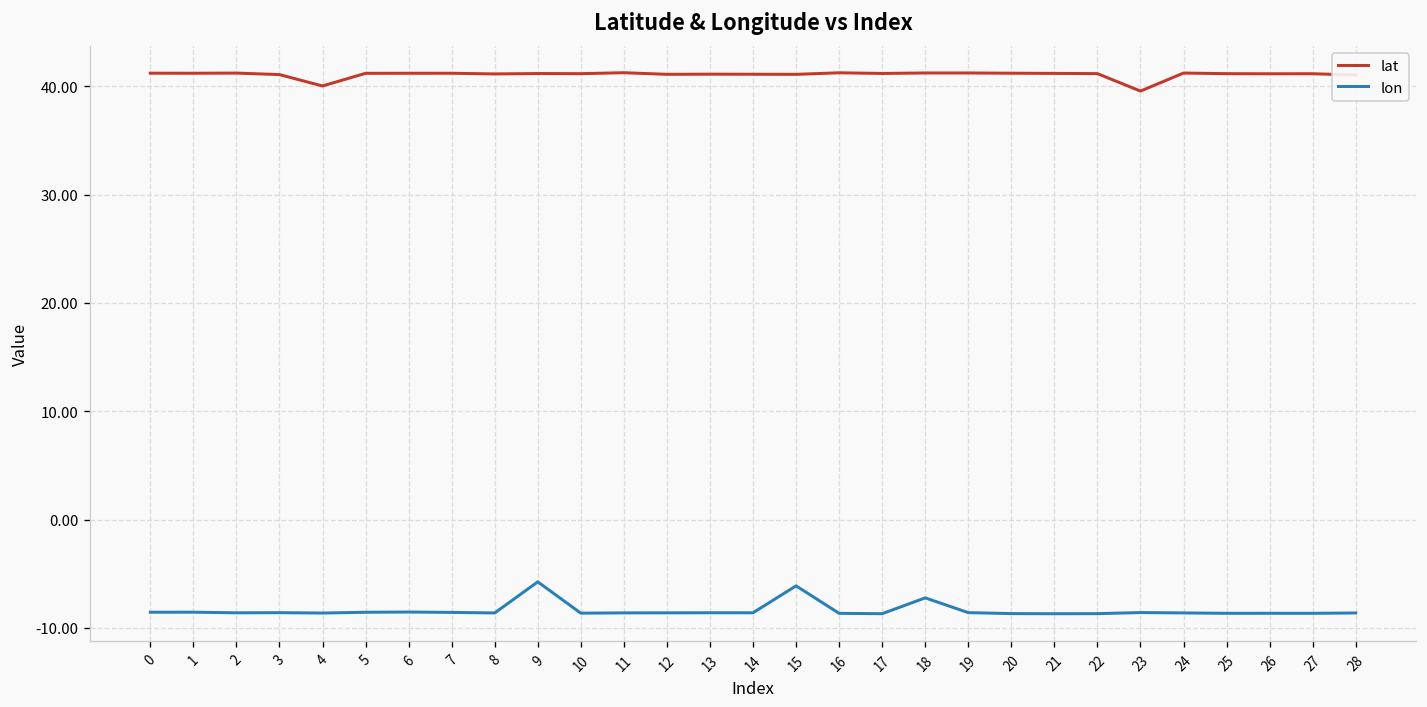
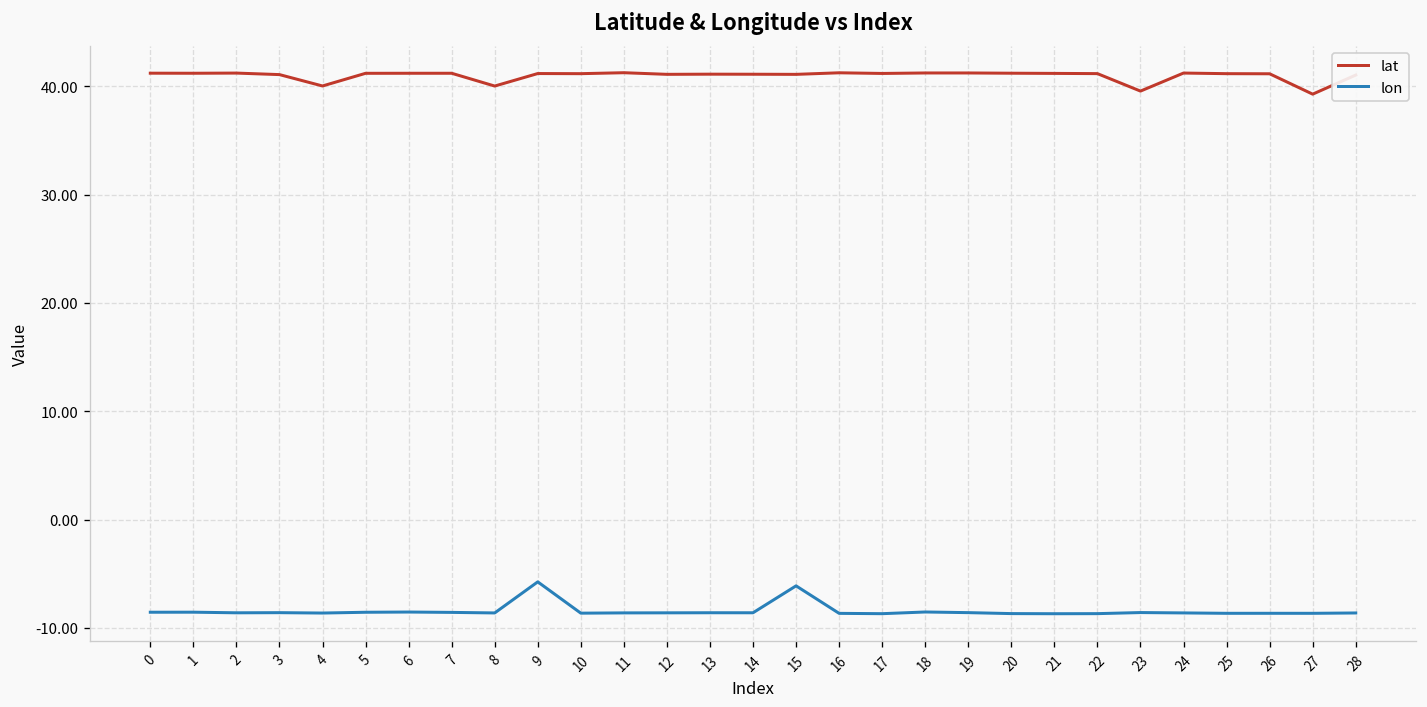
  {
    "lat": {
      "0": 41,
      "1": 41,
      "2": 41,
      "3": 41,
      "4": 40,
      "5": 41,
      "6": 41,
      "7": 41,
-     "8": 41,
+     "8": 40,
      "9": 41,
      "10": 41,
      "11": 41,
      "12": 41,
      "13": 41,
      "14": 41,
      "15": 41,
      "16": 41,
      "17": 41,
      "18": 41,
      "19": 41,
      "20": 41,
      "21": 41,
      "22": 41,
      "23": 40,
      "24": 41,
      "25": 41,
      "26": 41,
-     "27": 41
+     "27": 39
    },
    "lon": {
      "0": -9,
      "1": -9,
      "2": -9,
      "3": -9,
      "4": -9,
      "5": -9,
      "6": -9,
      "7": -9,
      "8": -9,
      "9": -6,
      "10": -9,
      "11": -9,
      "12": -9,
      "13": -9,
      "14": -9,
      "15": -6,
      "16": -9,
      "17": -9,
-     "18": -7,
+     "18": -9,
      "19": -9,
      "20": -9,
      "21": -9,
      "22": -9,
      "23": -9,
      "24": -9,
      "25": -9,
      "26": -9,
      "27": -9,
      "28": -9
    }
  }
